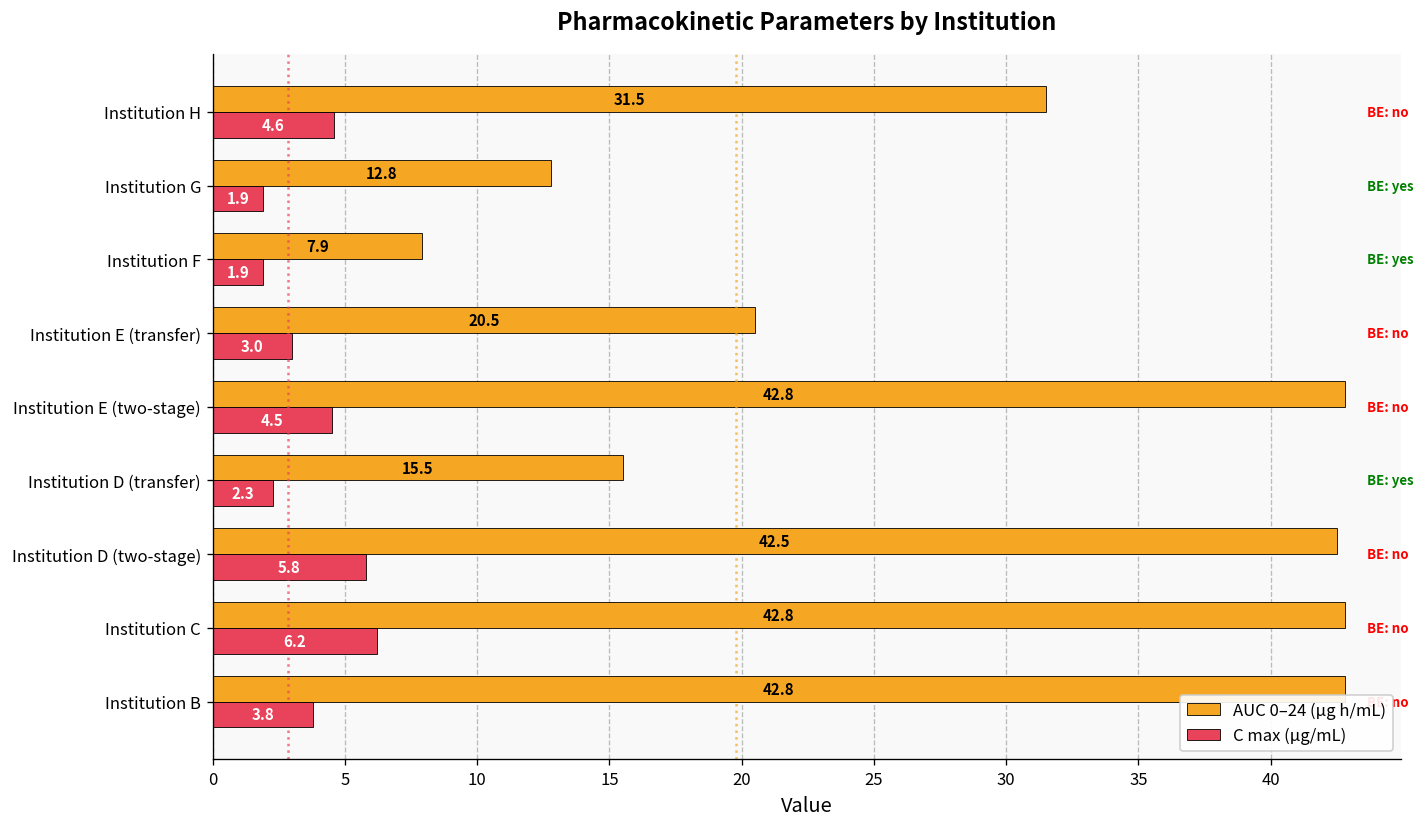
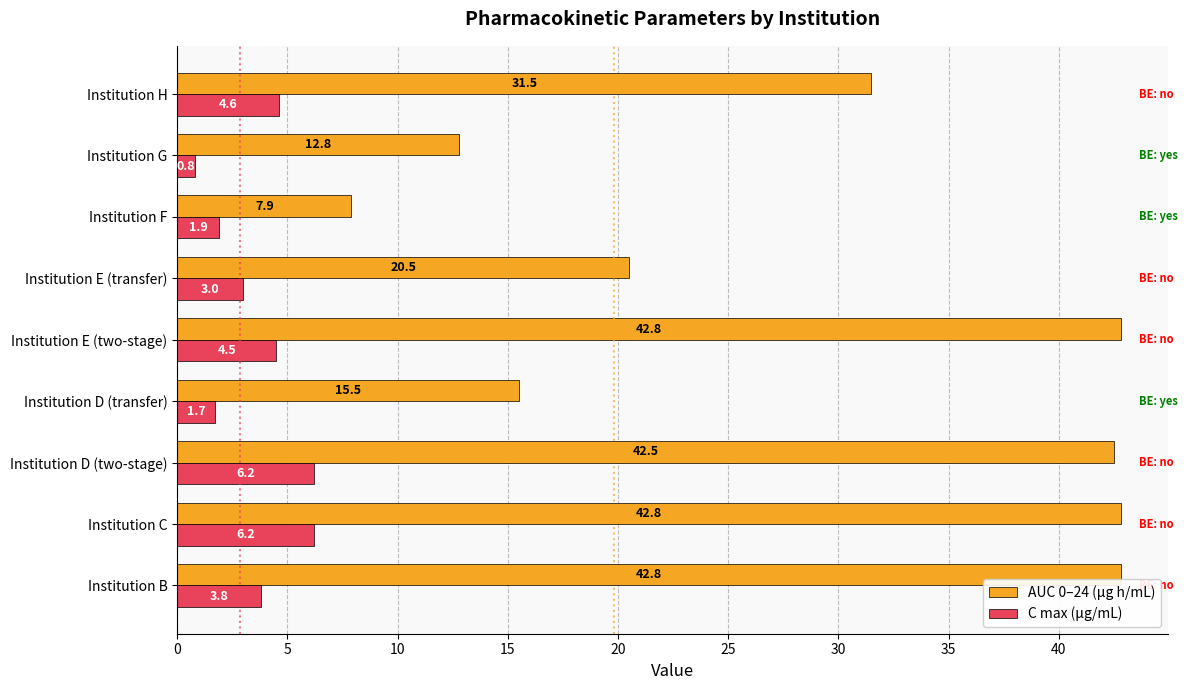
  {
    "AUC 0–24 (μg h/mL)": {
      "Institution H": 31.5,
      "Institution G": 12.8,
      "Institution F": 7.9,
      "Institution E (transfer)": 20.5,
      "Institution E (two-stage)": 42.8,
      "Institution D (transfer)": 15.5,
      "Institution D (two-stage)": 42.5,
      "Institution C": 42.8,
      "Institution B": 42.8
    },
    "C max (μg/mL)": {
      "Institution H": 4.6,
-     "Institution G": 1.9,
+     "Institution G": 0.8,
      "Institution F": 1.9,
      "Institution E (transfer)": 3.0,
      "Institution E (two-stage)": 4.5,
-     "Institution D (transfer)": 2.3,
-     "Institution D (two-stage)": 5.8,
+     "Institution D (transfer)": 1.7,
+     "Institution D (two-stage)": 6.2,
      "Institution C": 6.2,
      "Institution B": 3.8
    }
  }
